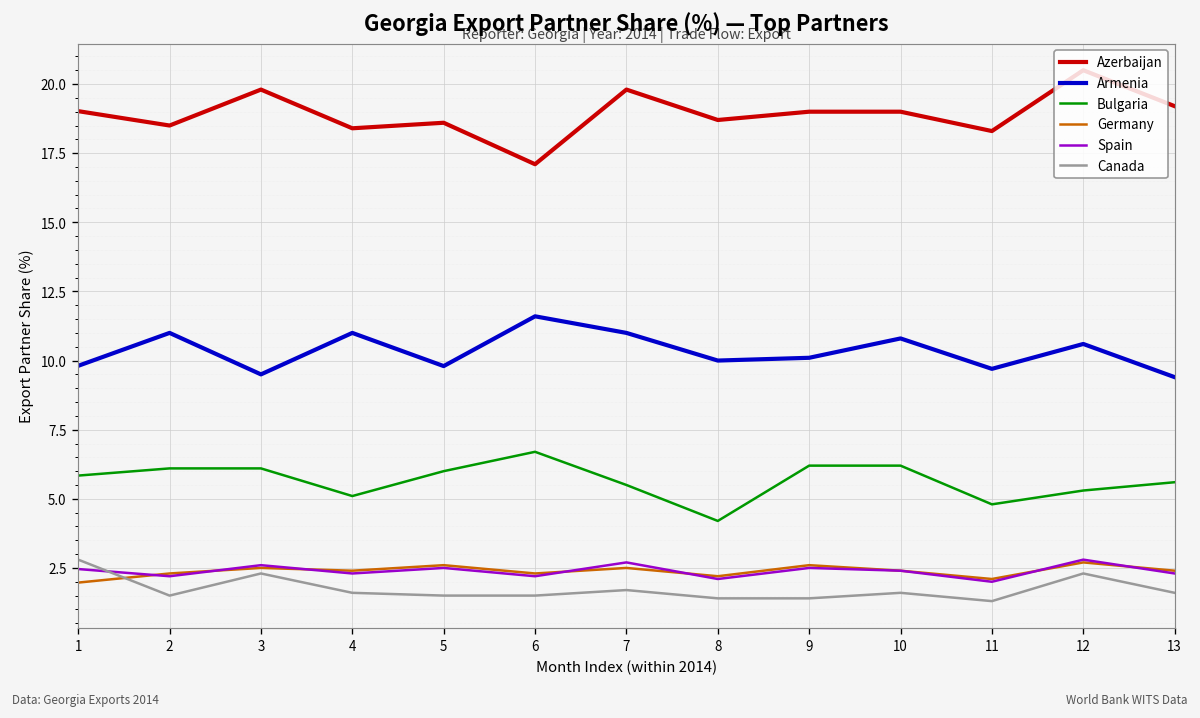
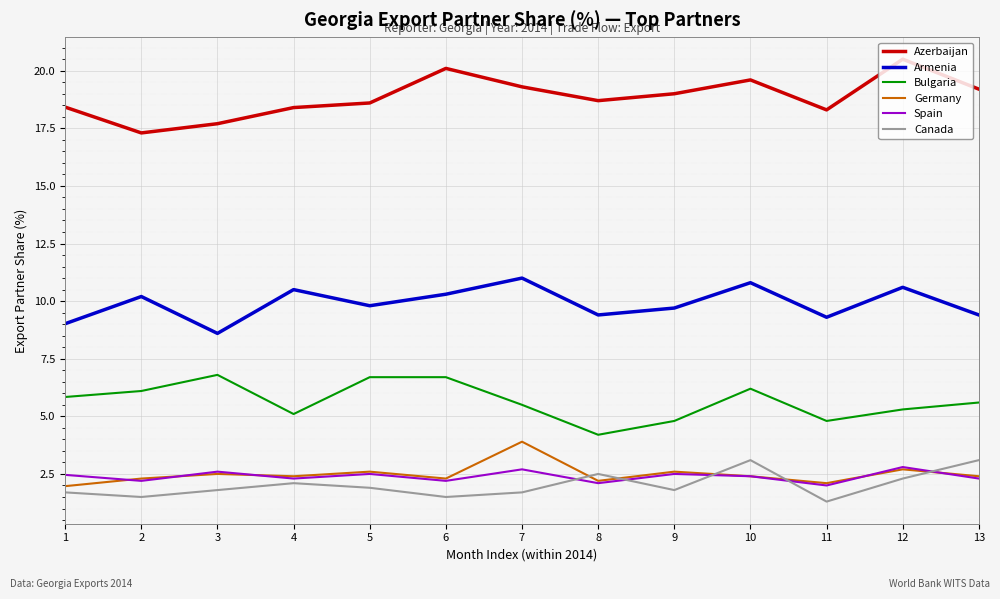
  {
    "Azerbaijan": {
-     "1": 19.0,
-     "2": 18.5,
-     "3": 19.8,
+     "1": 18.4,
+     "2": 17.3,
+     "3": 17.7,
      "4": 18.4,
      "5": 18.6,
-     "6": 17.1,
-     "7": 19.8,
+     "6": 20.1,
+     "7": 19.3,
      "8": 18.7,
      "9": 19.0,
-     "10": 19.0,
+     "10": 19.6,
      "11": 18.3,
      "13": 19.2
    },
    "Armenia": {
-     "1": 9.8,
-     "2": 11.0,
-     "3": 9.5,
-     "4": 11.0,
+     "1": 9.0,
+     "2": 10.2,
+     "3": 8.6,
+     "4": 10.5,
      "5": 9.8,
-     "6": 11.6,
+     "6": 10.3,
      "7": 11.0,
-     "8": 10.0,
-     "9": 10.1,
+     "8": 9.4,
+     "9": 9.7,
      "10": 10.8,
-     "11": 9.7,
+     "11": 9.3,
      "12": 10.6,
      "13": 9.4
    },
    "Bulgaria": {
      "1": 5.8,
      "2": 6.1,
-     "3": 6.1,
+     "3": 6.8,
      "4": 5.1,
-     "5": 6.0,
+     "5": 6.7,
      "6": 6.7,
      "7": 5.5,
      "8": 4.2,
-     "9": 6.2,
+     "9": 4.8,
      "10": 6.2,
      "11": 4.8,
      "12": 5.3,
      "13": 5.6
    },
    "Germany": {
      "1": 2.0,
-     "7": 2.5
+     "7": 3.9
    },
    "Spain": {
      "1": 2.5,
      "7": 2.7
    },
    "Canada": {
-     "1": 2.8,
+     "1": 1.7,
      "2": 1.5,
-     "3": 2.3,
-     "4": 1.6,
-     "5": 1.5,
+     "3": 1.8,
+     "4": 2.1,
+     "5": 1.9,
      "6": 1.5,
      "7": 1.7,
-     "8": 1.4,
-     "9": 1.4,
-     "10": 1.6,
+     "8": 2.5,
+     "9": 1.8,
+     "10": 3.1,
      "11": 1.3,
      "12": 2.3,
-     "13": 1.6
+     "13": 3.1
    }
  }
